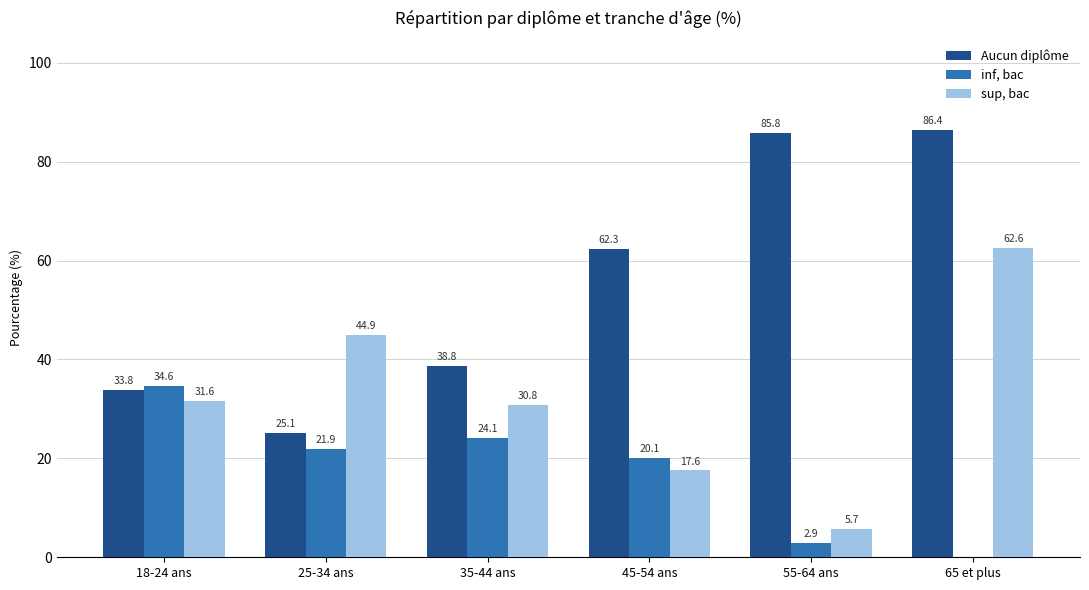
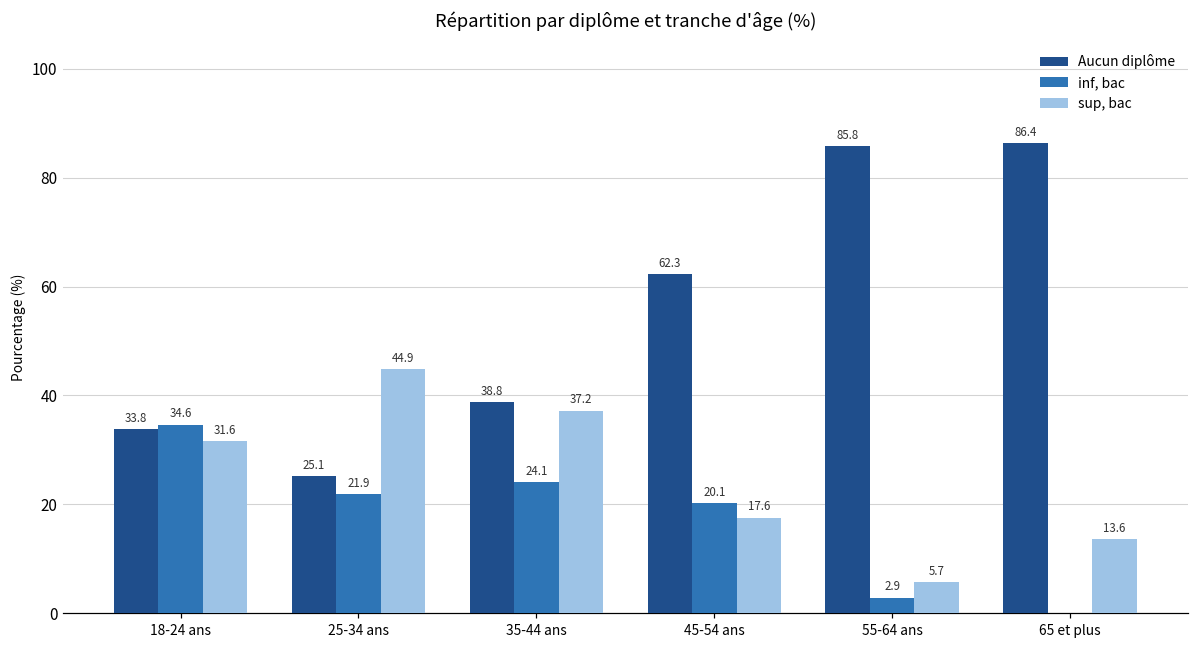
  {
    "sup, bac": {
      "18-24 ans": 31.6,
      "25-34 ans": 44.9,
-     "35-44 ans": 30.8,
+     "35-44 ans": 37.2,
      "45-54 ans": 17.6,
      "55-64 ans": 5.7,
-     "65 et plus": 62.6
+     "65 et plus": 13.6
    }
  }
